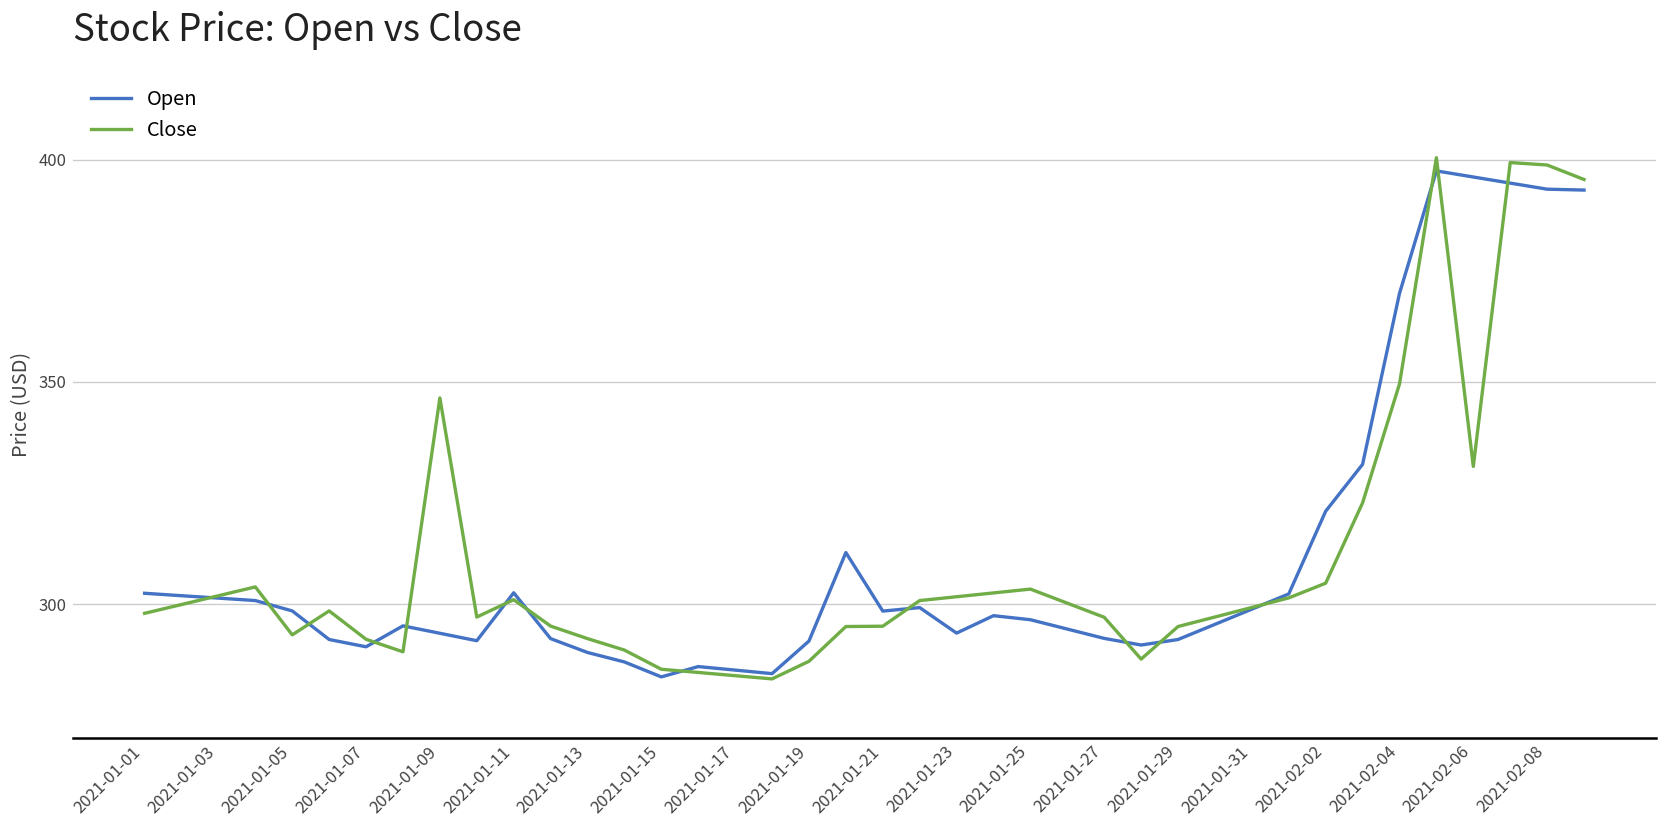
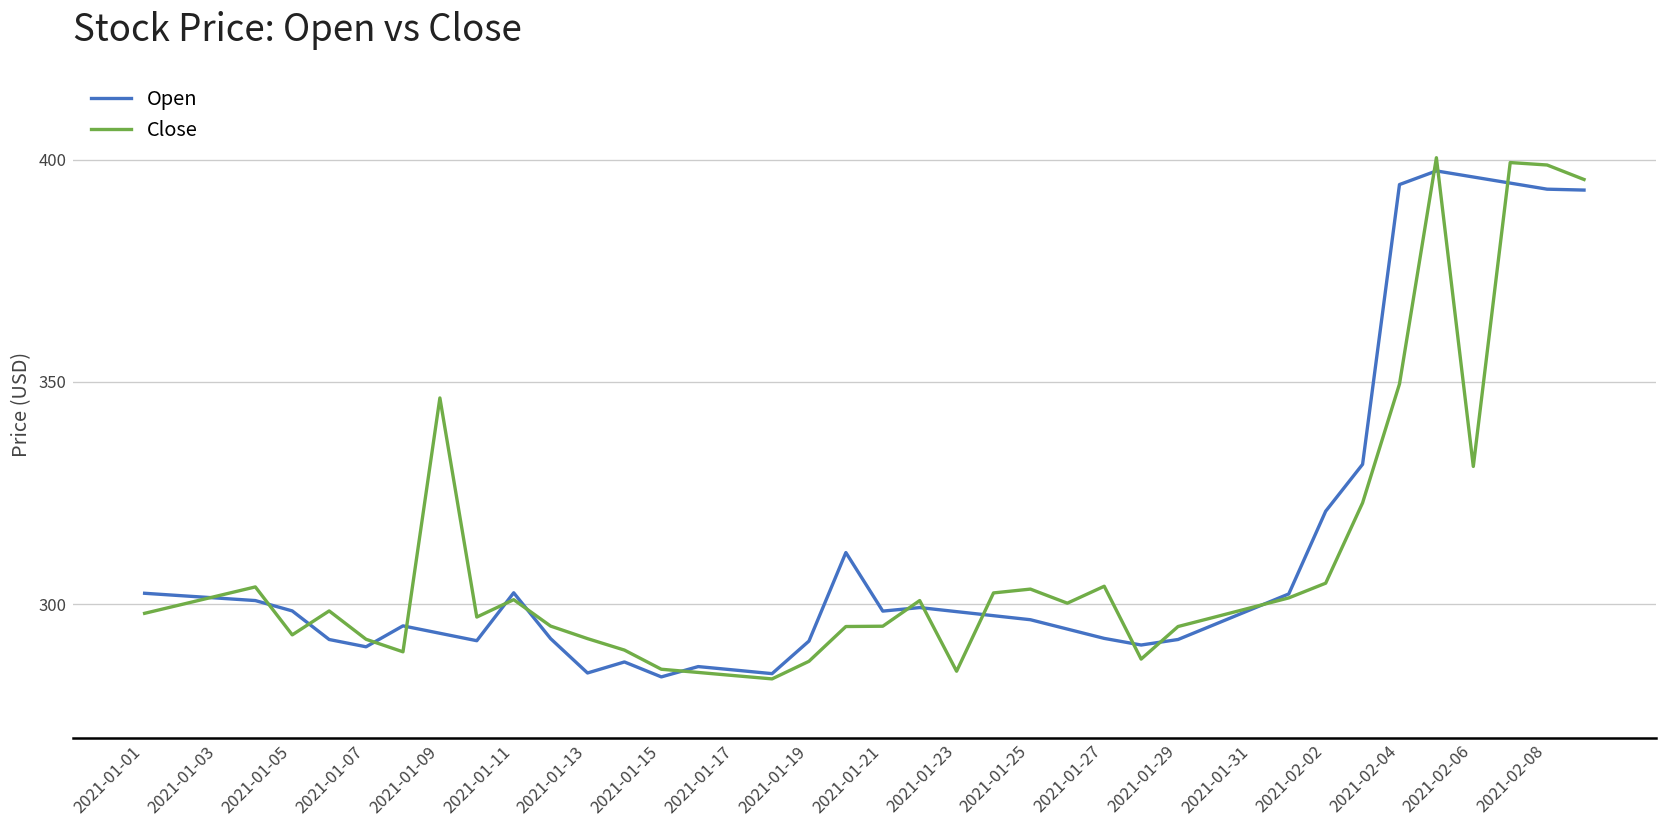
  {
    "Open": {
      "2021-01-01": 302,
      "2021-01-05": 299,
      "2021-01-07": 290,
      "2021-01-09": 293,
      "2021-01-11": 303,
-     "2021-01-13": 289,
+     "2021-01-13": 285,
      "2021-01-15": 284,
      "2021-01-17": 285,
      "2021-01-19": 292,
      "2021-01-21": 298,
-     "2021-01-23": 294,
+     "2021-01-23": 298,
      "2021-01-25": 297,
      "2021-01-27": 292,
      "2021-01-29": 292,
      "2021-02-02": 321,
-     "2021-02-04": 370,
+     "2021-02-04": 394,
      "2021-02-06": 396,
      "2021-02-08": 393
    },
    "Close": {
      "2021-01-01": 298,
      "2021-01-05": 293,
      "2021-01-07": 292,
      "2021-01-09": 346,
      "2021-01-11": 301,
      "2021-01-13": 292,
      "2021-01-15": 285,
      "2021-01-17": 284,
      "2021-01-19": 287,
      "2021-01-21": 295,
-     "2021-01-23": 302,
+     "2021-01-23": 285,
      "2021-01-25": 303,
-     "2021-01-27": 297,
+     "2021-01-27": 304,
      "2021-01-29": 295,
      "2021-02-02": 305,
      "2021-02-04": 350,
      "2021-02-06": 331,
      "2021-02-08": 399
    }
  }
